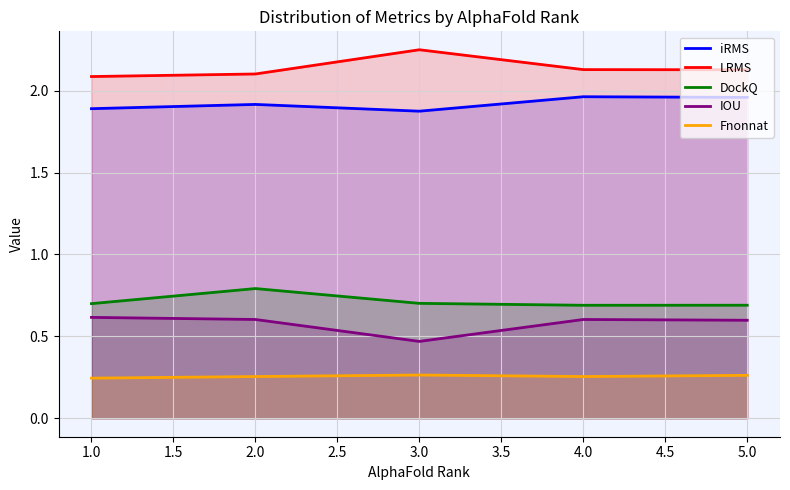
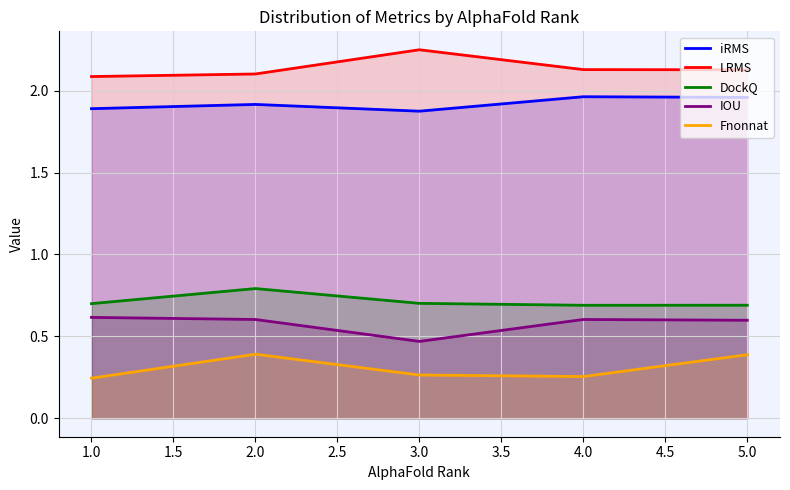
  {
    "iRMS": {
      "1.0": 1.89,
      "2.0": 1.92,
      "3.0": 1.87,
      "4.0": 1.96
    },
    "LRMS": {
      "1.0": 2.09,
      "2.0": 2.10,
      "3.0": 2.25,
      "4.0": 2.13
    },
    "DockQ": {
      "1.0": 0.70,
      "2.0": 0.79,
      "3.0": 0.70,
      "4.0": 0.69,
      "5.0": 0.69
    },
    "IOU": {
      "1.0": 0.62,
      "2.0": 0.60,
      "3.0": 0.47,
      "4.0": 0.60,
      "5.0": 0.60
    },
    "Fnonnat": {
      "1.0": 0.25,
-     "2.0": 0.25,
+     "2.0": 0.39,
      "3.0": 0.26,
      "4.0": 0.25,
-     "5.0": 0.26
+     "5.0": 0.39
    }
  }
